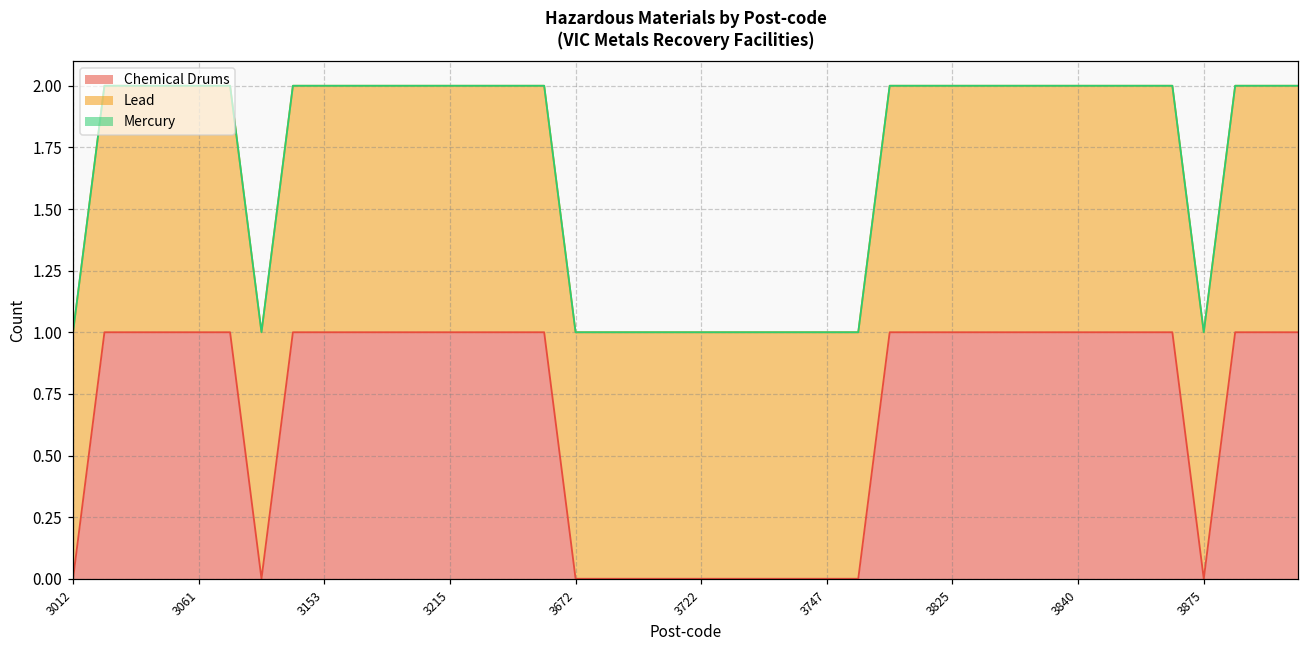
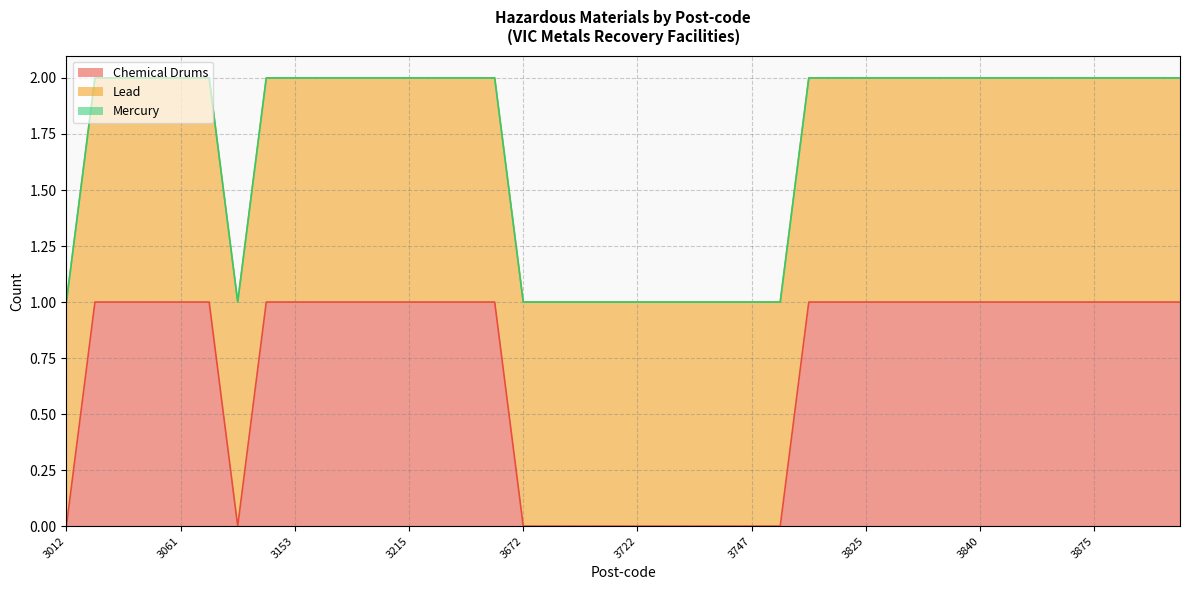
  {
    "Chemical Drums": {
      "3012": 0,
      "3061": 1,
      "3153": 1,
      "3215": 1,
      "3672": 0,
      "3722": 0,
      "3747": 0,
      "3825": 1,
      "3840": 1,
-     "3875": 0
+     "3875": 1
    }
  }
